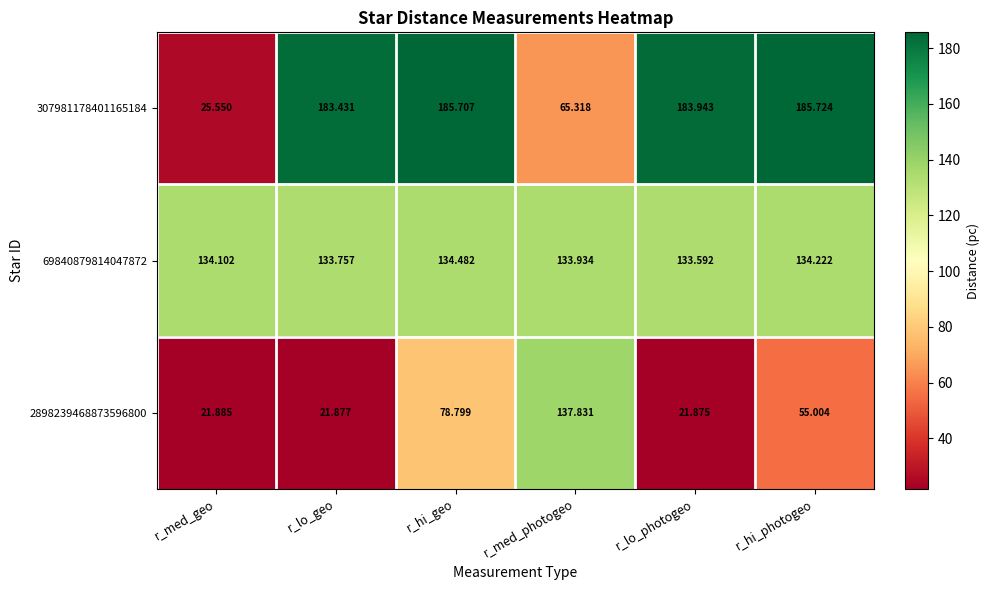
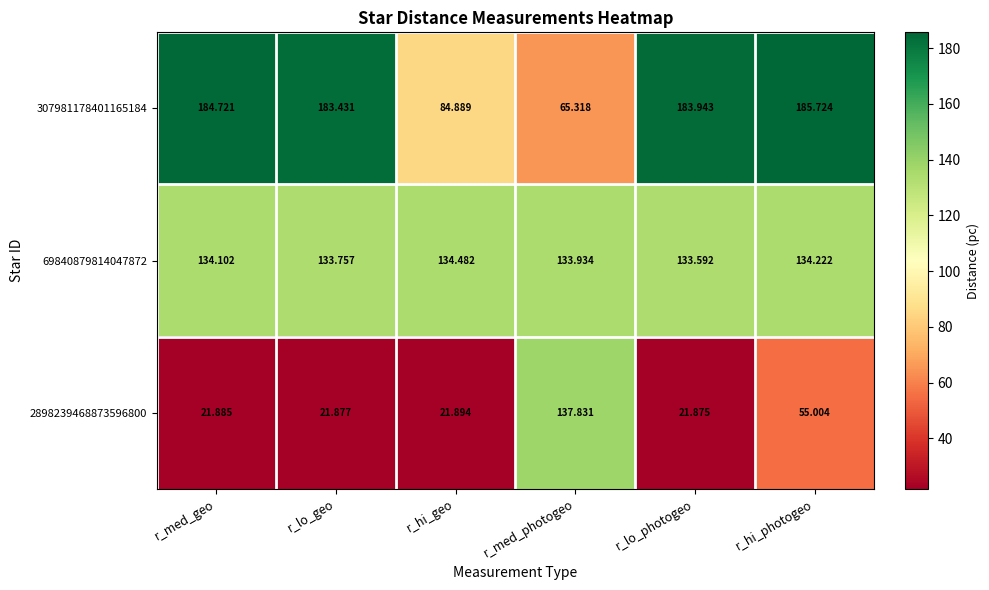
  {
    "307981178401165184": {
-     "r_med_geo": 25.550,
+     "r_med_geo": 184.721,
      "r_lo_geo": 183.431,
-     "r_hi_geo": 185.707,
+     "r_hi_geo": 84.889,
      "r_med_photogeo": 65.318,
      "r_lo_photogeo": 183.943,
      "r_hi_photogeo": 185.724
    },
    "69840879814047872": {
      "r_med_geo": 134.102,
      "r_lo_geo": 133.757,
      "r_hi_geo": 134.482,
      "r_med_photogeo": 133.934,
      "r_lo_photogeo": 133.592,
      "r_hi_photogeo": 134.222
    },
    "2898239468873596800": {
      "r_med_geo": 21.885,
      "r_lo_geo": 21.877,
-     "r_hi_geo": 78.799,
+     "r_hi_geo": 21.894,
      "r_med_photogeo": 137.831,
      "r_lo_photogeo": 21.875,
      "r_hi_photogeo": 55.004
    }
  }
